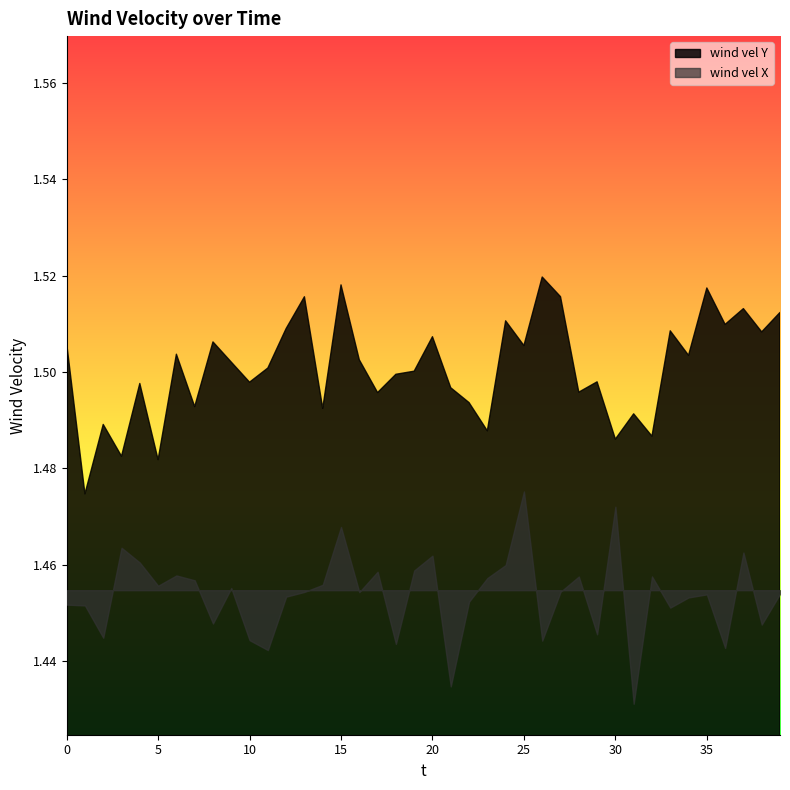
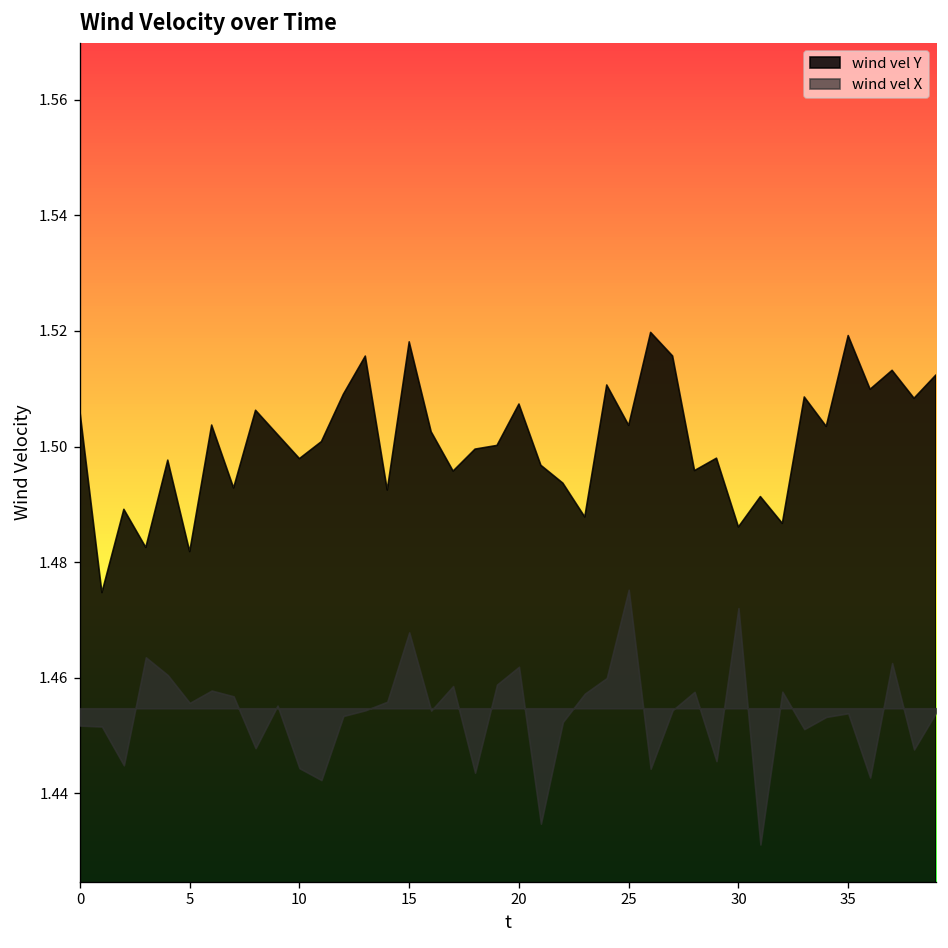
  {
    "wind vel Y": {
      "0": 1.506,
      "5": 1.482,
      "10": 1.498,
      "15": 1.518,
      "20": 1.507,
-     "25": 1.506,
+     "25": 1.504,
      "30": 1.486,
-     "35": 1.517
+     "35": 1.519
    }
  }
